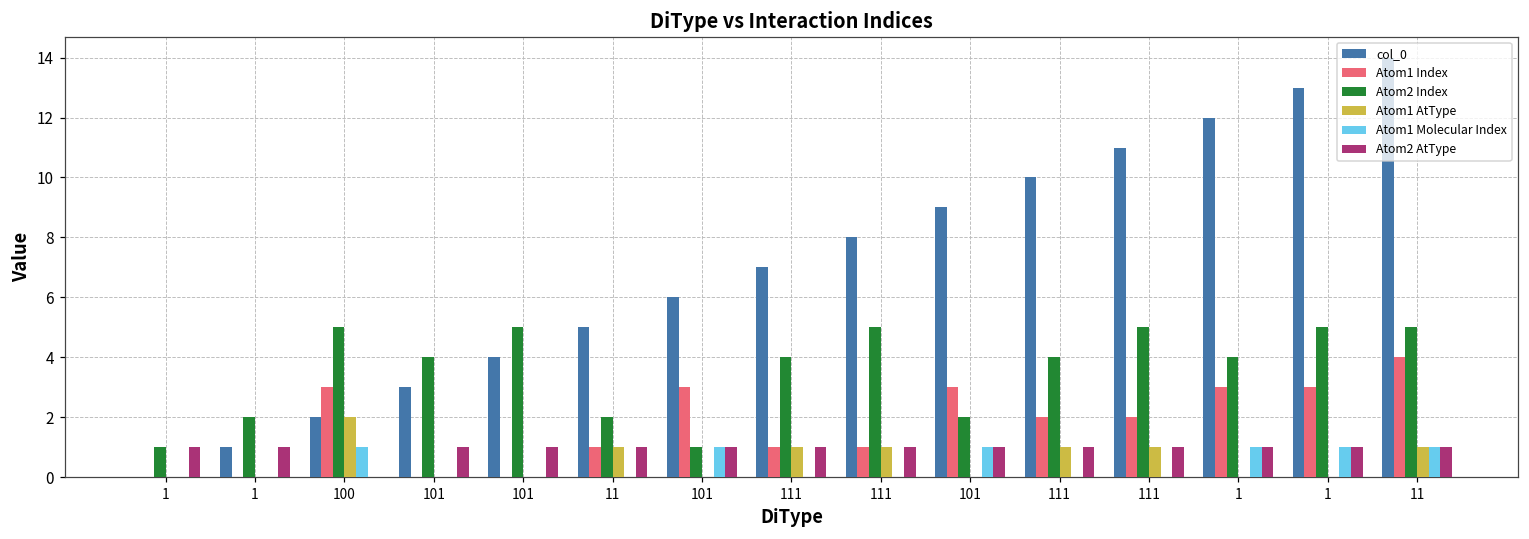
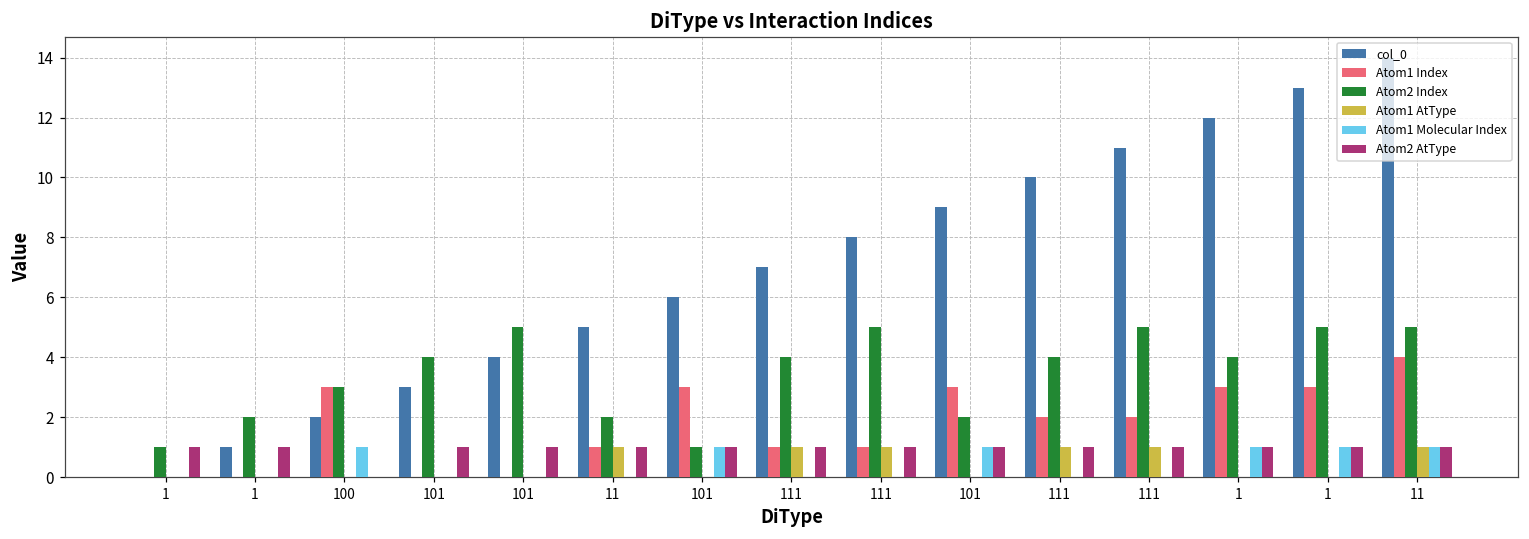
  {
    "col_0": {
      "100": 2
    },
    "Atom1 Index": {
      "100": 3
    },
    "Atom2 Index": {
-     "100": 5
+     "100": 3
    },
    "Atom1 AtType": {
-     "100": 2
+     "100": 0
    },
    "Atom1 Molecular Index": {
      "100": 1
    },
    "Atom2 AtType": {
      "100": 0
    }
  }
